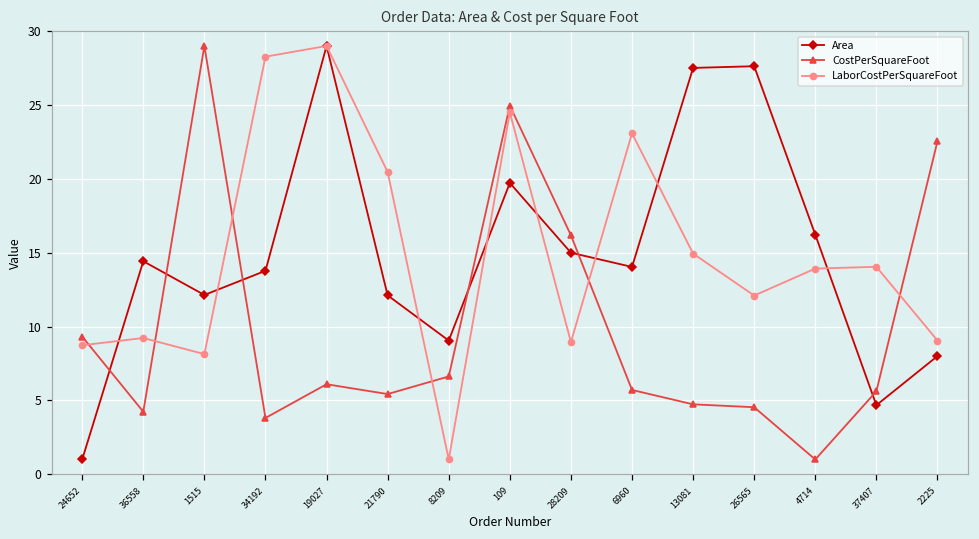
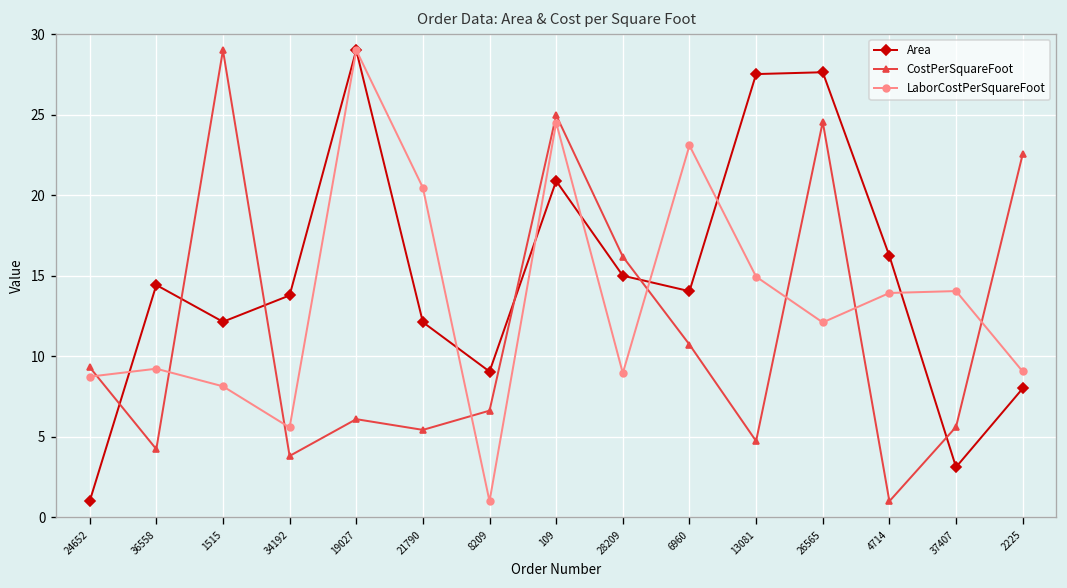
  {
    "Area": {
      "24652": 1.0,
      "36558": 14.4,
      "1515": 12.1,
      "34192": 13.8,
      "21790": 12.1,
      "8209": 9.0,
-     "109": 19.7,
+     "109": 20.9,
      "28209": 15.0,
      "6960": 14.0,
      "13081": 27.5,
      "26565": 27.6,
      "4714": 16.2,
-     "37407": 4.7,
+     "37407": 3.1,
      "2225": 8.0
    },
    "CostPerSquareFoot": {
      "24652": 9.3,
      "36558": 4.2,
      "1515": 29.0,
      "34192": 3.8,
      "19027": 6.1,
      "21790": 5.4,
      "8209": 6.6,
      "109": 25.0,
      "28209": 16.2,
-     "6960": 5.7,
+     "6960": 10.7,
      "13081": 4.7,
-     "26565": 4.5,
+     "26565": 24.5,
      "4714": 1.0,
      "37407": 5.6,
      "2225": 22.5
    },
    "LaborCostPerSquareFoot": {
      "24652": 8.7,
      "36558": 9.2,
      "1515": 8.1,
-     "34192": 28.3,
+     "34192": 5.6,
      "21790": 20.5,
      "8209": 1.0,
      "109": 24.5,
      "28209": 8.9,
      "6960": 23.1,
      "13081": 14.9,
      "26565": 12.1,
      "4714": 13.9,
      "37407": 14.0,
      "2225": 9.1
    }
  }
